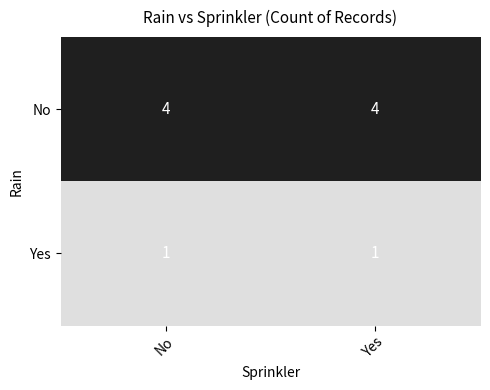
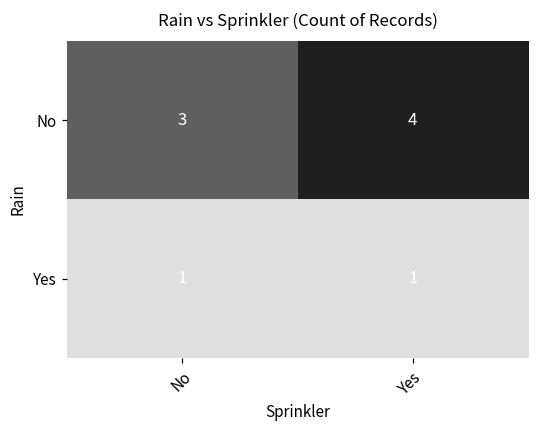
  {
    "No": {
-     "No": 4,
+     "No": 3,
      "Yes": 4
    }
  }
